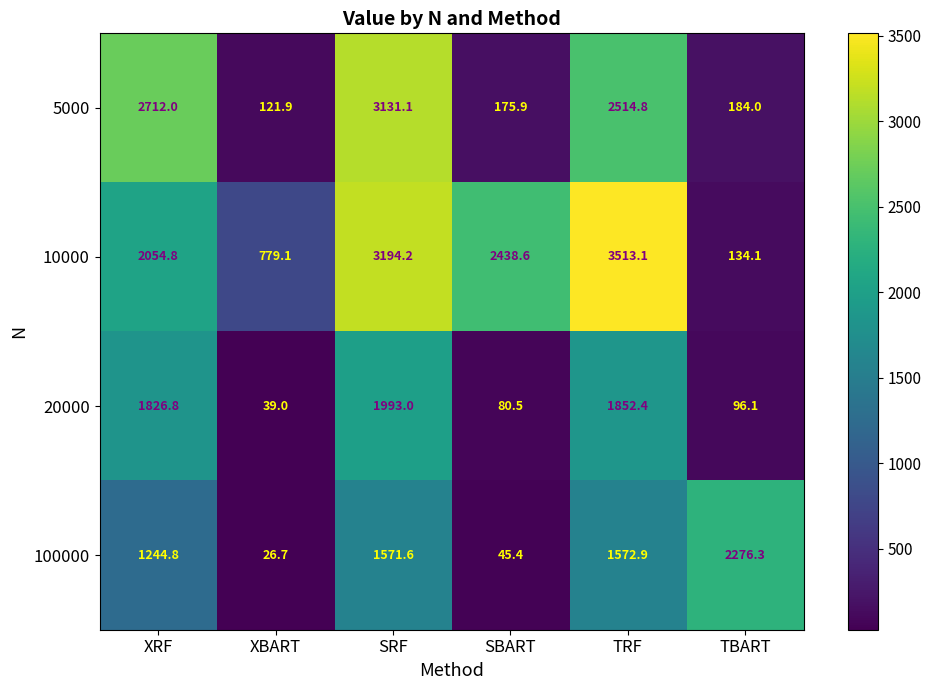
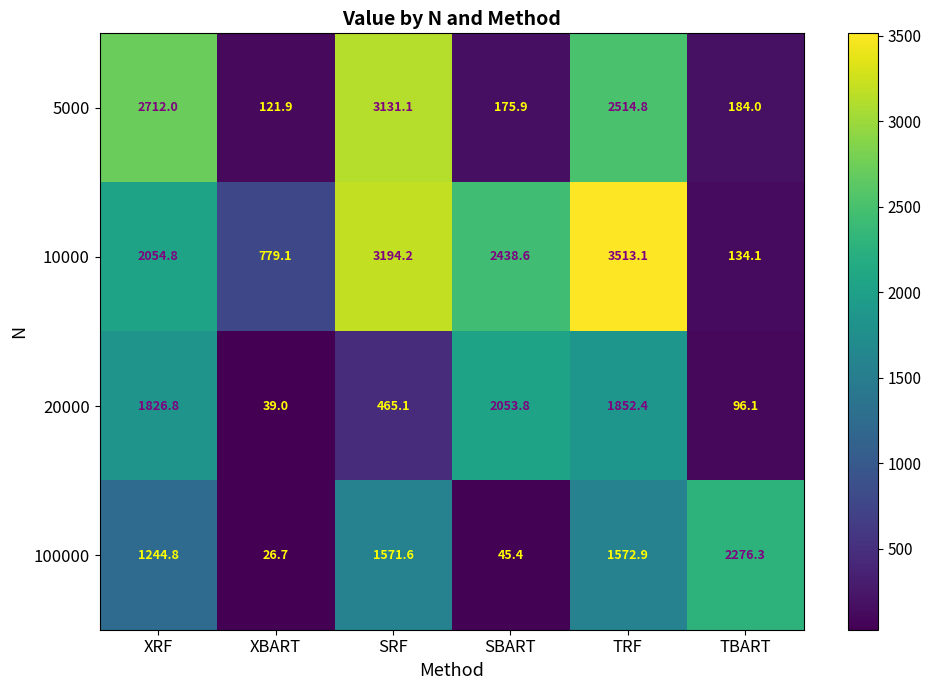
  {
    "5000": {
      "XRF": 2712.0,
      "XBART": 121.9,
      "SRF": 3131.1,
      "SBART": 175.9,
      "TRF": 2514.8,
      "TBART": 184.0
    },
    "10000": {
      "XRF": 2054.8,
      "XBART": 779.1,
      "SRF": 3194.2,
      "SBART": 2438.6,
      "TRF": 3513.1,
      "TBART": 134.1
    },
    "20000": {
      "XRF": 1826.8,
      "XBART": 39.0,
-     "SRF": 1993.0,
-     "SBART": 80.5,
+     "SRF": 465.1,
+     "SBART": 2053.8,
      "TRF": 1852.4,
      "TBART": 96.1
    },
    "100000": {
      "XRF": 1244.8,
      "XBART": 26.7,
      "SRF": 1571.6,
      "SBART": 45.4,
      "TRF": 1572.9,
      "TBART": 2276.3
    }
  }
